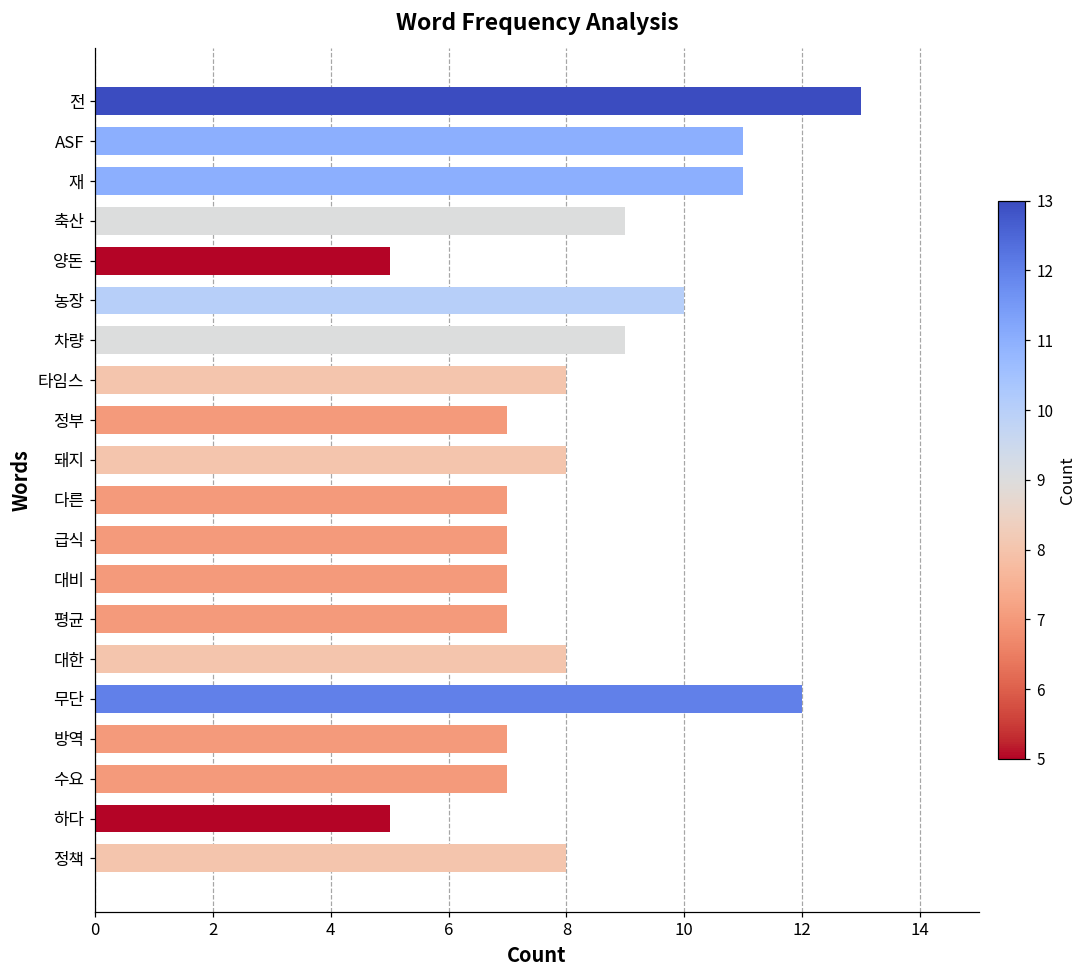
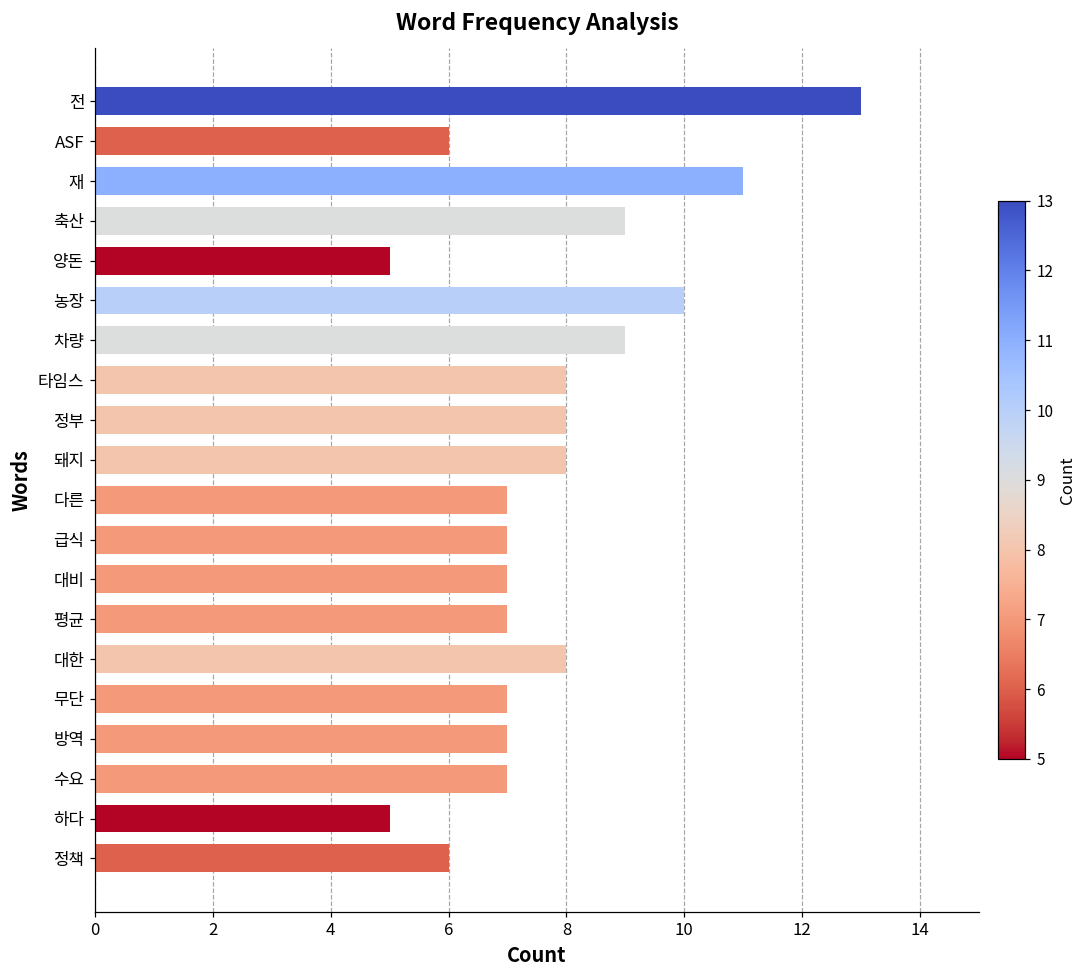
  {
    "전": 13,
-   "ASF": 11,
+   "ASF": 6,
    "재": 11,
    "축산": 9,
    "양돈": 5,
    "농장": 10,
    "차량": 9,
    "타임스": 8,
-   "정부": 7,
+   "정부": 8,
    "돼지": 8,
    "다른": 7,
    "급식": 7,
    "대비": 7,
    "평균": 7,
    "대한": 8,
-   "무단": 12,
+   "무단": 7,
    "방역": 7,
    "수요": 7,
    "하다": 5,
-   "정책": 8
+   "정책": 6
  }
